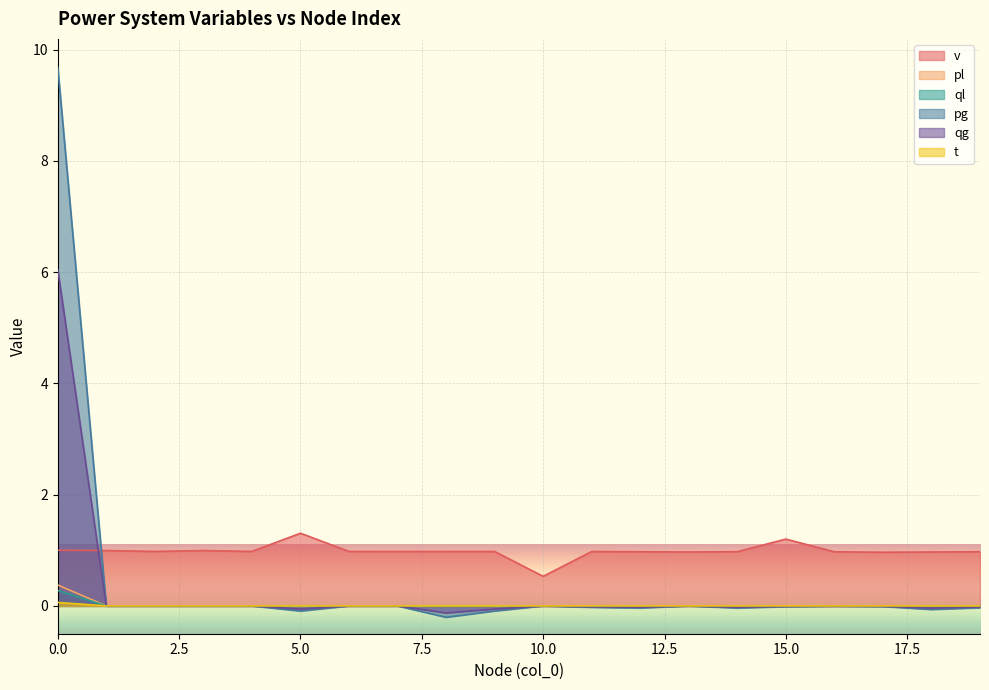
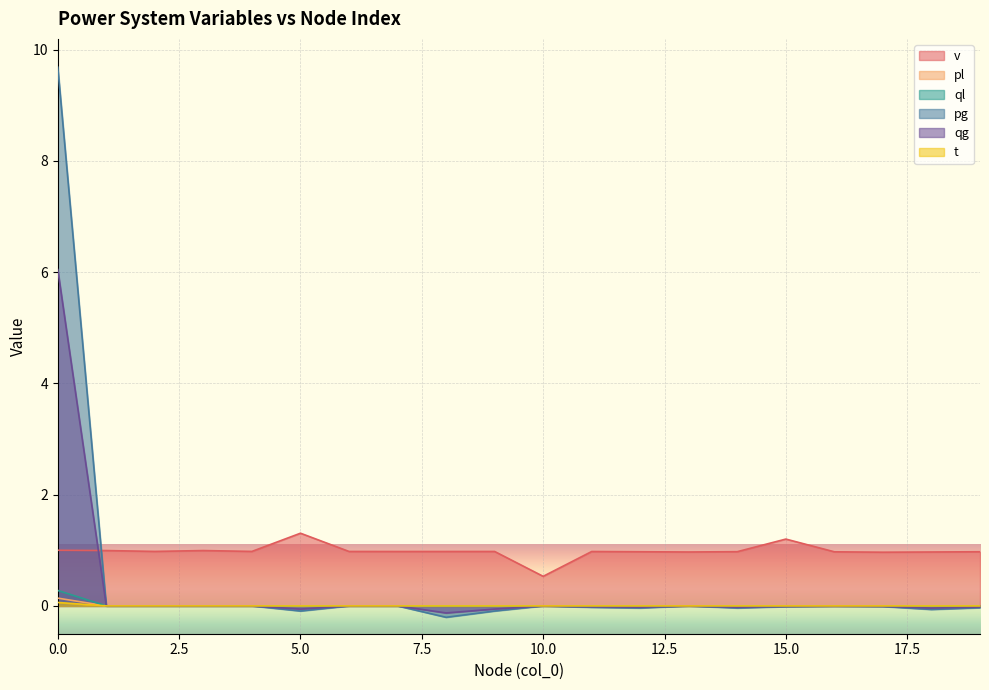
  {
    "v": {
      "0.0": 1.0,
      "5.0": 1.3,
      "10.0": 0.5,
      "15.0": 1.2
    },
    "pl": {
-     "0.0": 0.4
+     "0.0": 0.1
    },
    "t": {
      "0.0": 0.1
    }
  }
